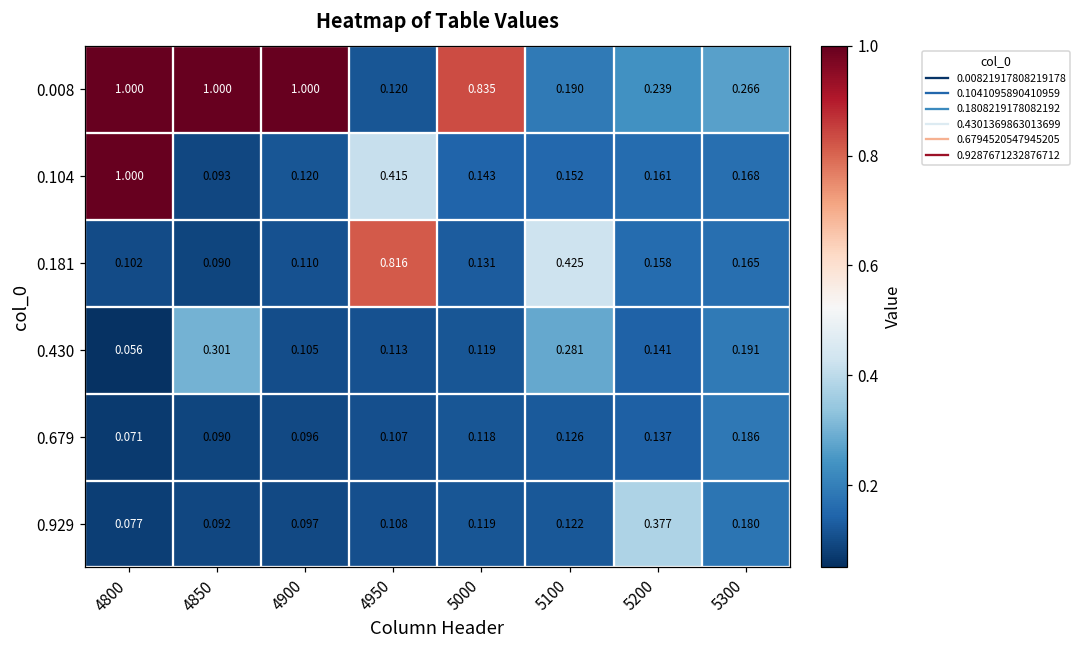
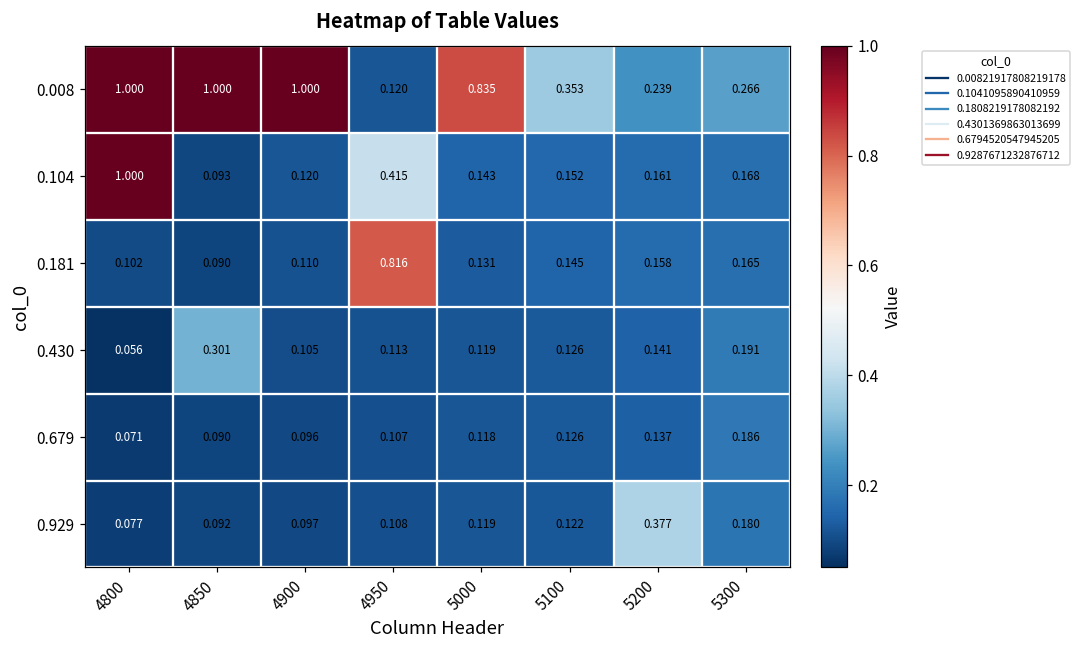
  {
    "0.008": {
      "4800": 1.000,
      "4850": 1.000,
      "4900": 1.000,
      "4950": 0.120,
      "5000": 0.835,
-     "5100": 0.190,
+     "5100": 0.353,
      "5200": 0.239,
      "5300": 0.266
    },
    "0.104": {
      "4800": 1.000,
      "4850": 0.093,
      "4900": 0.120,
      "4950": 0.415,
      "5000": 0.143,
      "5100": 0.152,
      "5200": 0.161,
      "5300": 0.168
    },
    "0.181": {
      "4800": 0.102,
      "4850": 0.090,
      "4900": 0.110,
      "4950": 0.816,
      "5000": 0.131,
-     "5100": 0.425,
+     "5100": 0.145,
      "5200": 0.158,
      "5300": 0.165
    },
    "0.430": {
      "4800": 0.056,
      "4850": 0.301,
      "4900": 0.105,
      "4950": 0.113,
      "5000": 0.119,
-     "5100": 0.281,
+     "5100": 0.126,
      "5200": 0.141,
      "5300": 0.191
    },
    "0.679": {
      "4800": 0.071,
      "4850": 0.090,
      "4900": 0.096,
      "4950": 0.107,
      "5000": 0.118,
      "5100": 0.126,
      "5200": 0.137,
      "5300": 0.186
    },
    "0.929": {
      "4800": 0.077,
      "4850": 0.092,
      "4900": 0.097,
      "4950": 0.108,
      "5000": 0.119,
      "5100": 0.122,
      "5200": 0.377,
      "5300": 0.180
    }
  }
